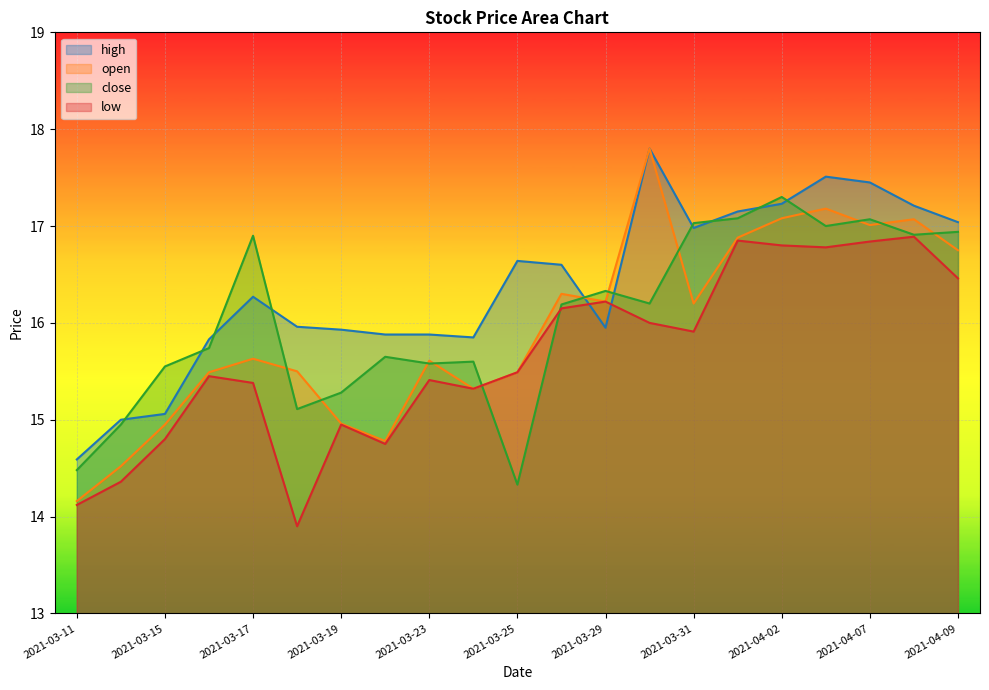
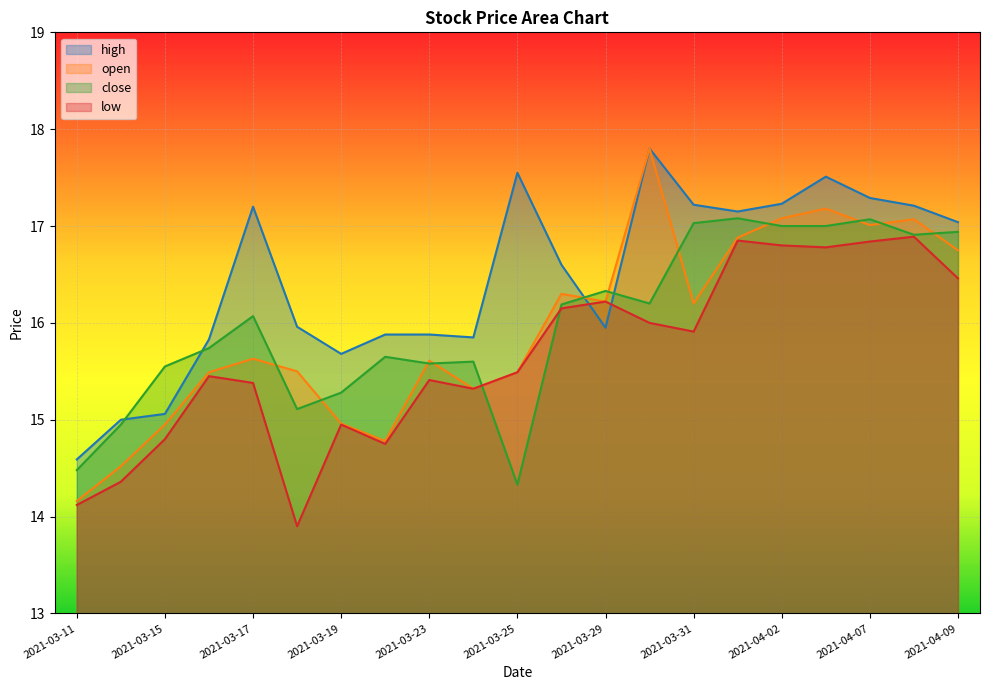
  {
    "high": {
      "2021-03-11": 14.6,
      "2021-03-15": 15.1,
-     "2021-03-17": 16.3,
-     "2021-03-19": 15.9,
+     "2021-03-17": 17.2,
+     "2021-03-19": 15.7,
      "2021-03-23": 15.9,
-     "2021-03-25": 16.6,
+     "2021-03-25": 17.6,
      "2021-03-29": 16.0,
-     "2021-03-31": 17.0,
+     "2021-03-31": 17.2,
      "2021-04-02": 17.2,
-     "2021-04-07": 17.5,
+     "2021-04-07": 17.3,
      "2021-04-09": 17.0
    },
    "close": {
      "2021-03-11": 14.5,
      "2021-03-15": 15.6,
-     "2021-03-17": 16.9,
+     "2021-03-17": 16.1,
      "2021-03-19": 15.3,
      "2021-03-23": 15.6,
      "2021-03-25": 14.3,
      "2021-03-29": 16.3,
      "2021-03-31": 17.0,
-     "2021-04-02": 17.3,
+     "2021-04-02": 17.0,
      "2021-04-07": 17.1,
      "2021-04-09": 16.9
    }
  }
